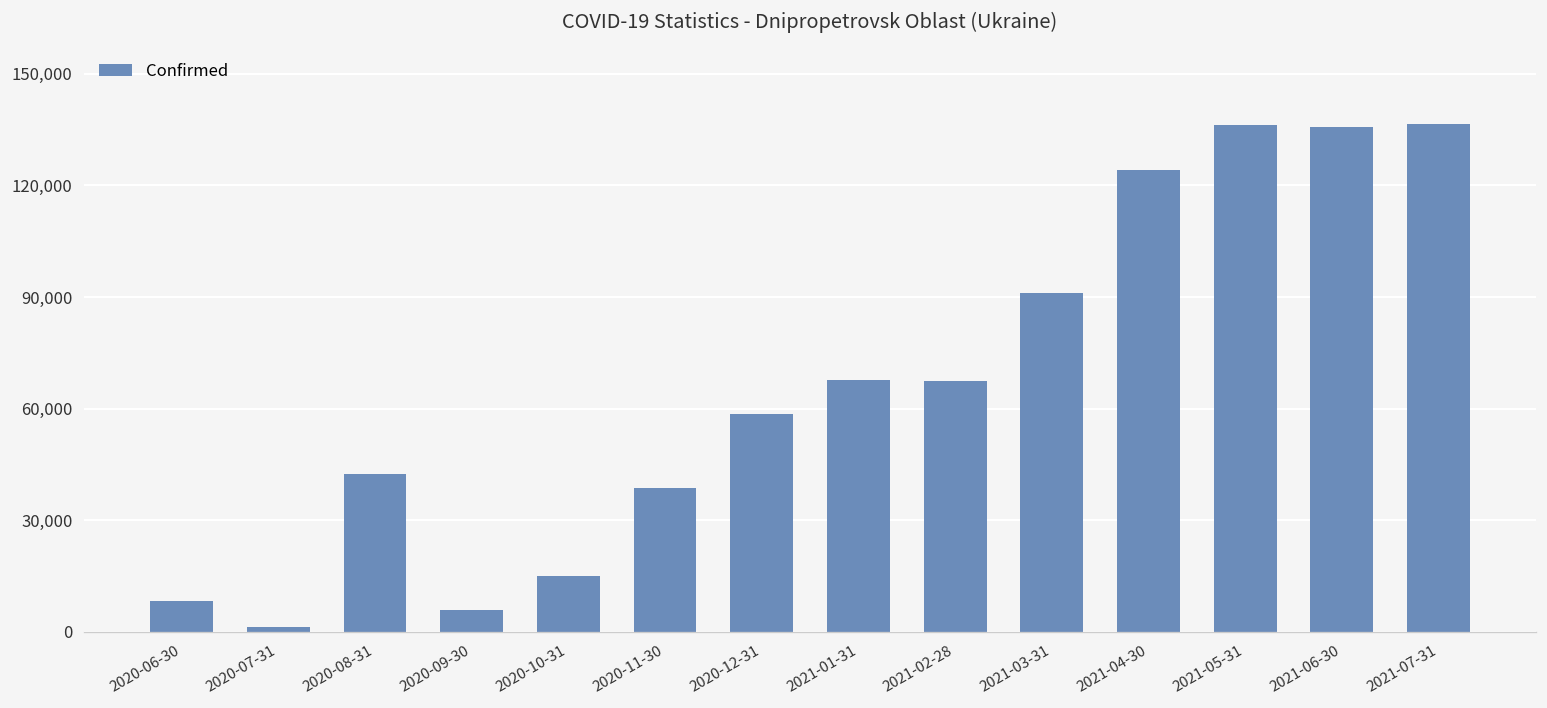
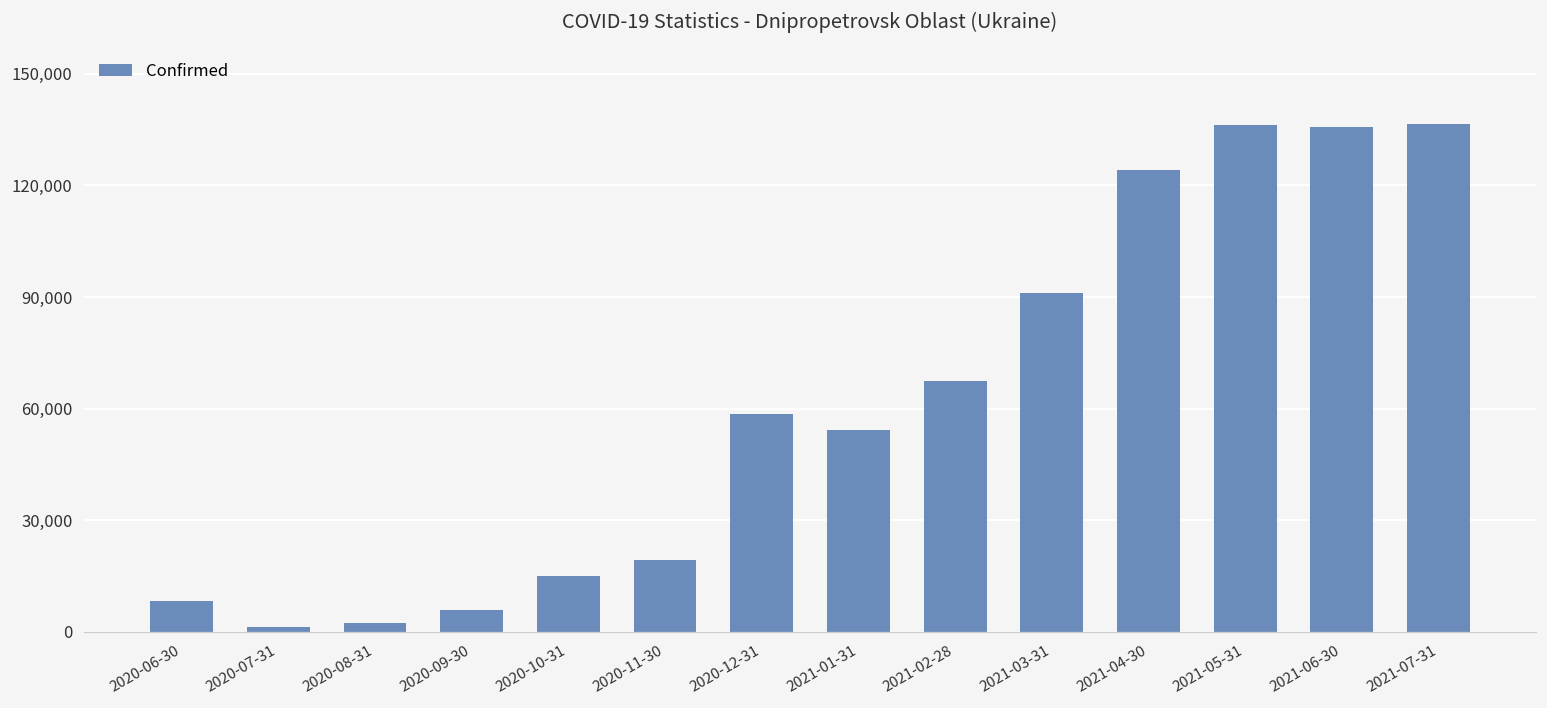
  {
    "2020-06-30": "8,000",
    "2020-07-31": "1,000",
-   "2020-08-31": "42,000",
+   "2020-08-31": "2,000",
    "2020-09-30": "6,000",
    "2020-10-31": "15,000",
-   "2020-11-30": "39,000",
+   "2020-11-30": "19,000",
    "2020-12-31": "59,000",
-   "2021-01-31": "68,000",
+   "2021-01-31": "54,000",
    "2021-02-28": "67,000",
    "2021-03-31": "91,000",
    "2021-04-30": "124,000",
    "2021-05-31": "136,000",
    "2021-06-30": "136,000",
    "2021-07-31": "136,000"
  }
